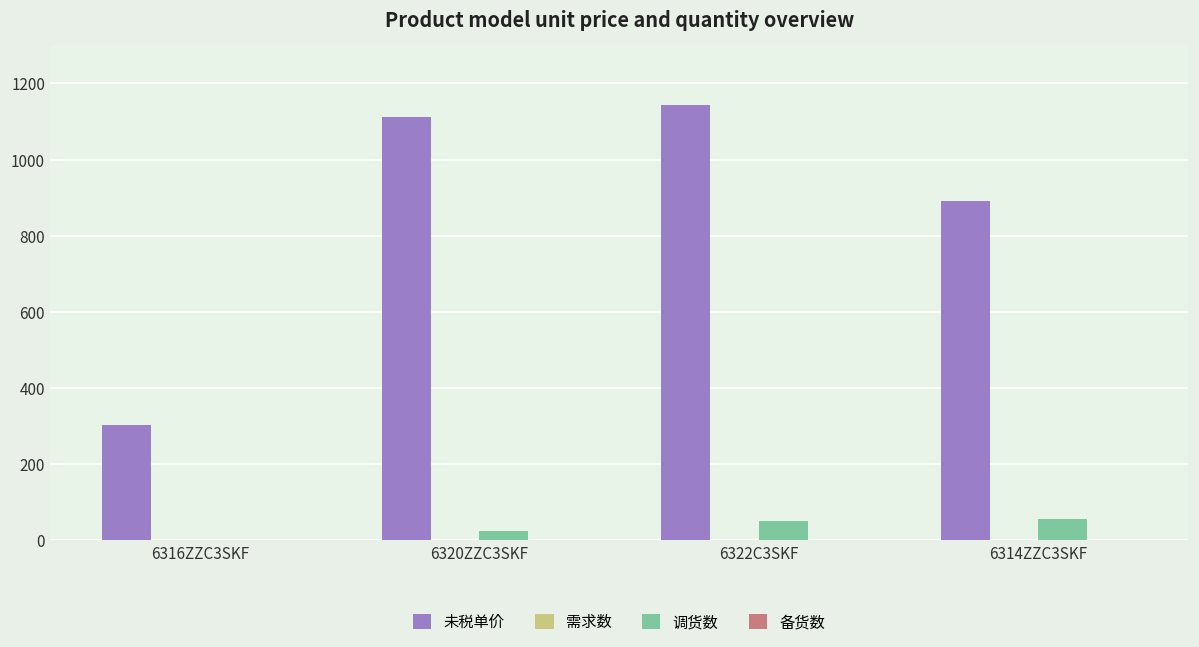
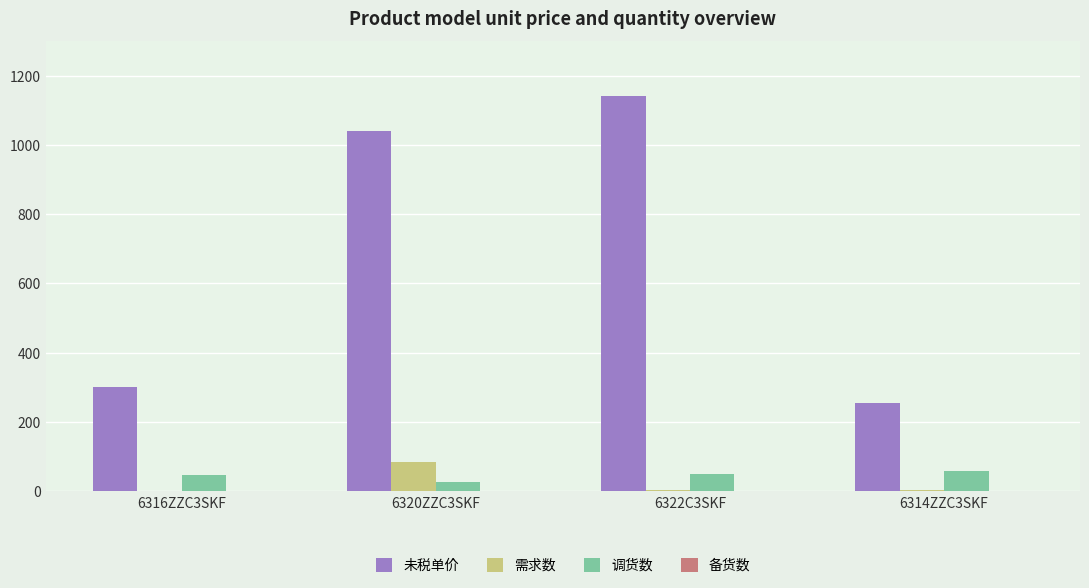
  {
    "未税单价": {
      "6316ZZC3SKF": 300,
-     "6320ZZC3SKF": 1110,
+     "6320ZZC3SKF": 1040,
      "6322C3SKF": 1140,
-     "6314ZZC3SKF": 890
+     "6314ZZC3SKF": 250
    },
    "需求数": {
-     "6320ZZC3SKF": 0
+     "6320ZZC3SKF": 90
    },
    "调货数": {
-     "6316ZZC3SKF": 0,
+     "6316ZZC3SKF": 50,
      "6320ZZC3SKF": 30,
      "6322C3SKF": 50,
      "6314ZZC3SKF": 60
    },
    "备货数": {
      "6316ZZC3SKF": 0,
      "6320ZZC3SKF": 0,
      "6322C3SKF": 0,
      "6314ZZC3SKF": 0
    }
  }
